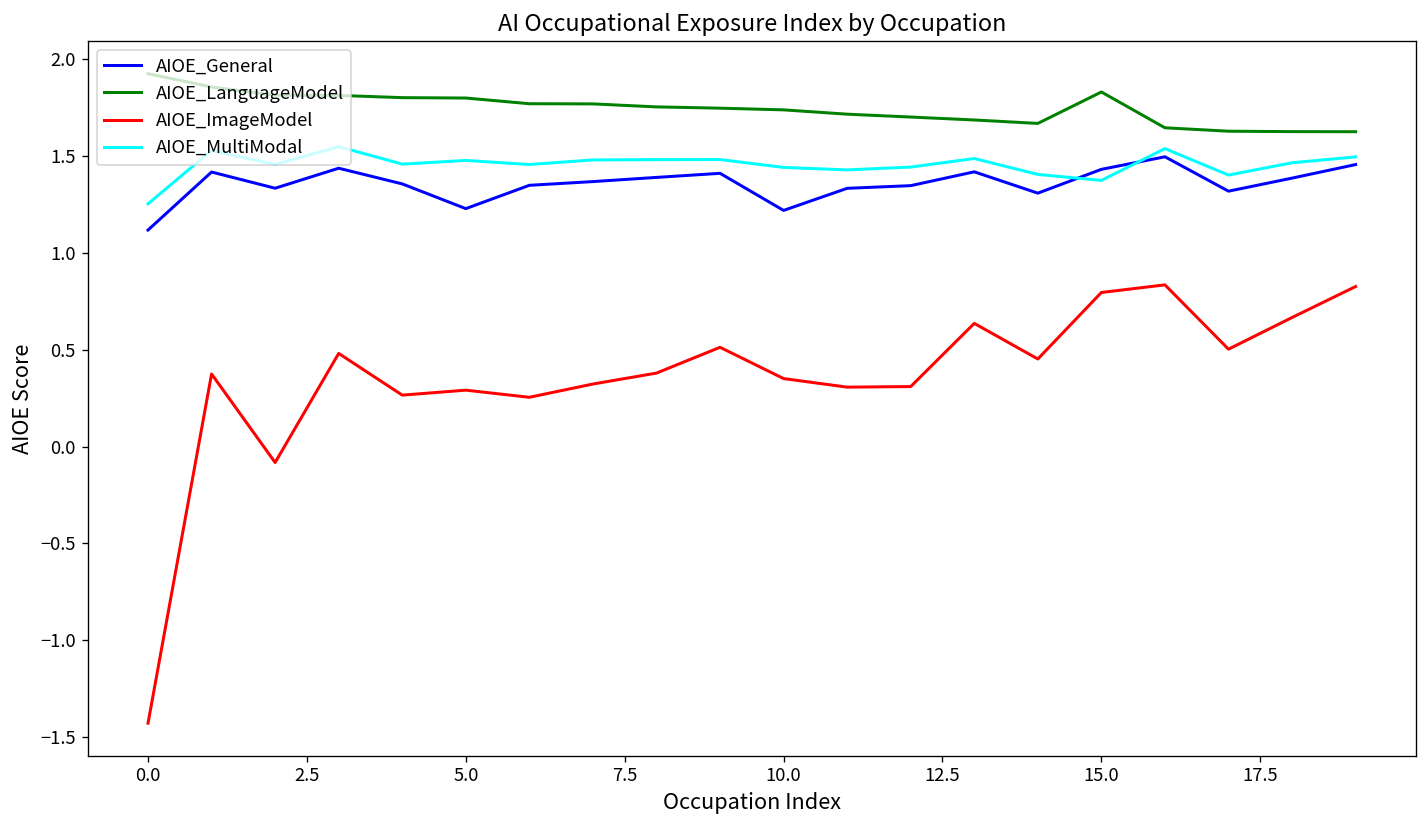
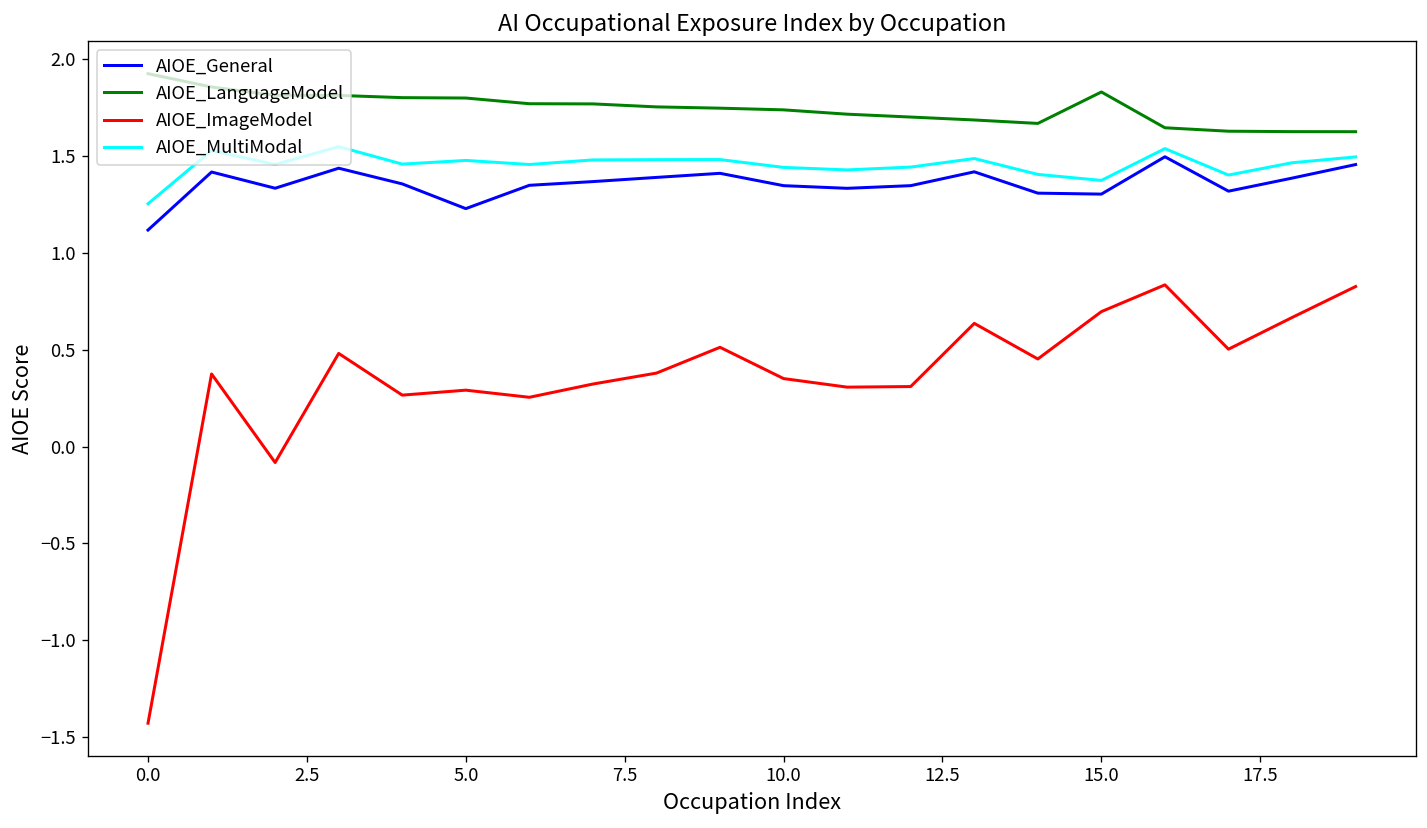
  {
    "AIOE_General": {
      "0.0": 1.12,
      "5.0": 1.23,
-     "10.0": 1.22,
-     "15.0": 1.43
+     "10.0": 1.35,
+     "15.0": 1.30
    },
    "AIOE_LanguageModel": {
      "5.0": 1.80,
      "10.0": 1.74,
      "15.0": 1.83
    },
    "AIOE_ImageModel": {
      "0.0": -1.43,
      "5.0": 0.29,
      "10.0": 0.35,
-     "15.0": 0.80
+     "15.0": 0.70
    },
    "AIOE_MultiModal": {
      "0.0": 1.25,
      "5.0": 1.48,
      "10.0": 1.44,
      "15.0": 1.37
    }
  }
